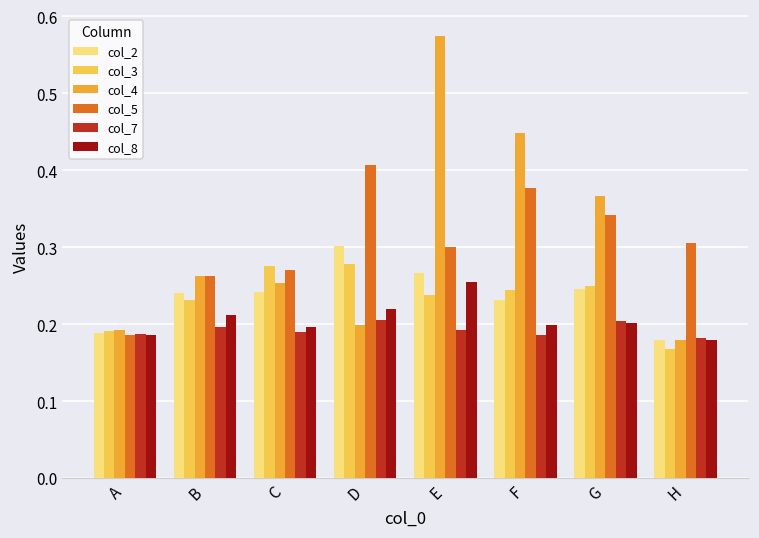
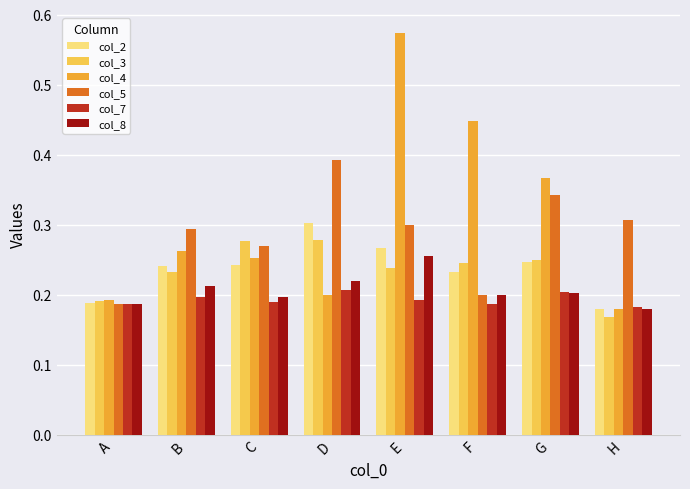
  {
    "col_5": {
      "A": 0.19,
-     "B": 0.26,
+     "B": 0.29,
      "C": 0.27,
-     "D": 0.41,
+     "D": 0.39,
      "E": 0.30,
-     "F": 0.38,
+     "F": 0.20,
      "G": 0.34,
      "H": 0.31
    }
  }
